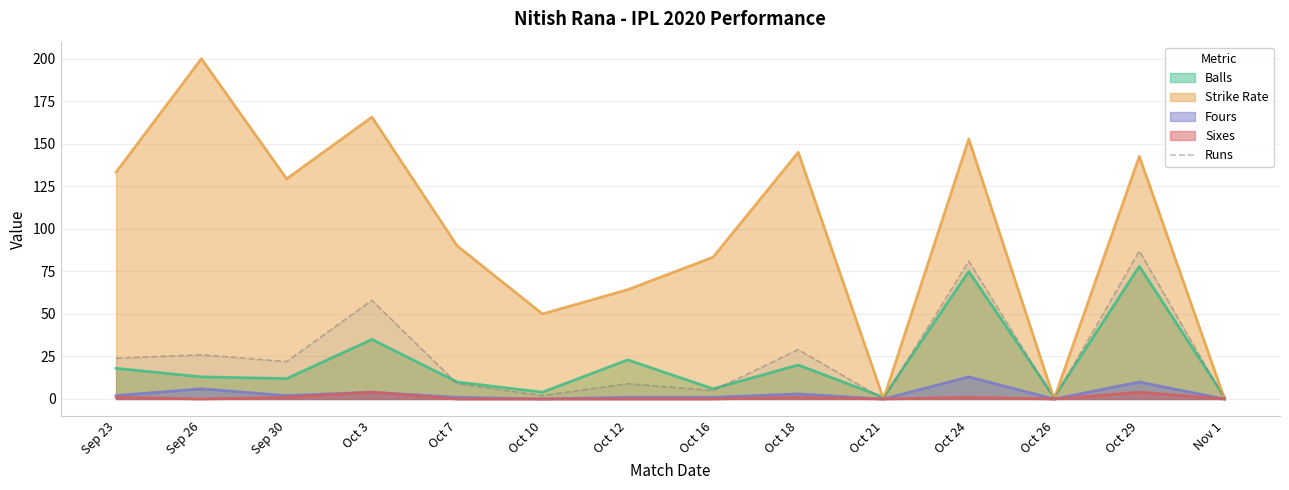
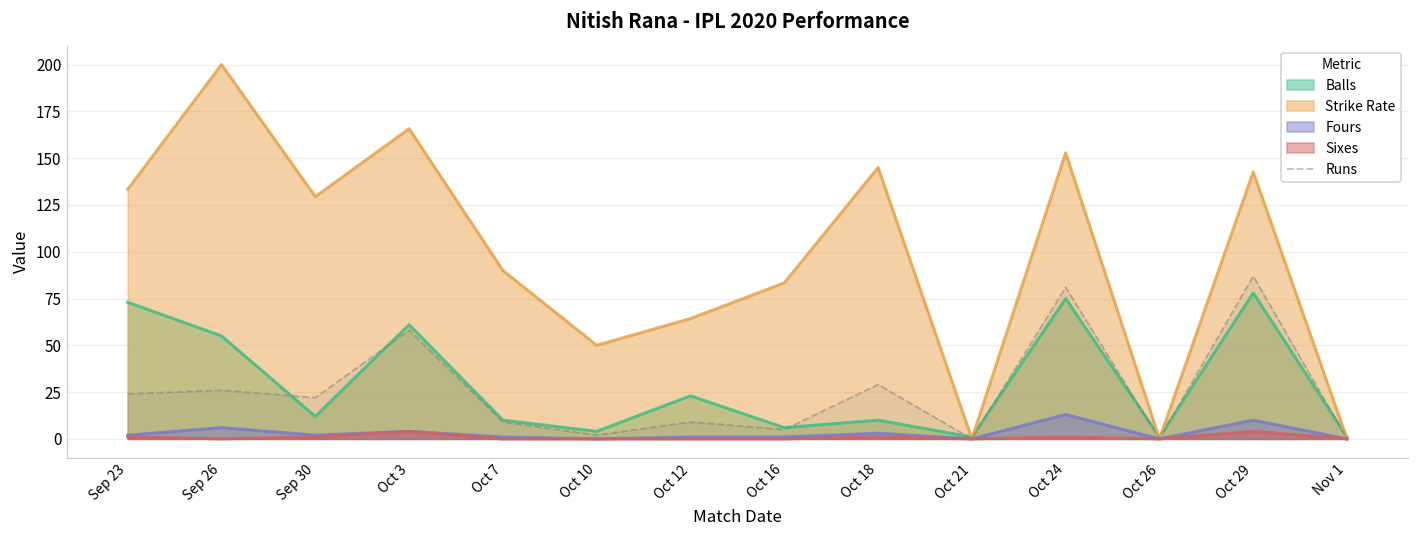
  {
    "Balls": {
-     "Sep 23": 18,
-     "Sep 26": 13,
+     "Sep 23": 73,
+     "Sep 26": 55,
      "Sep 30": 12,
-     "Oct 3": 35,
+     "Oct 3": 61,
      "Oct 10": 4,
      "Oct 12": 23,
-     "Oct 18": 20,
+     "Oct 18": 10,
      "Oct 24": 75,
      "Oct 29": 78
    }
  }
